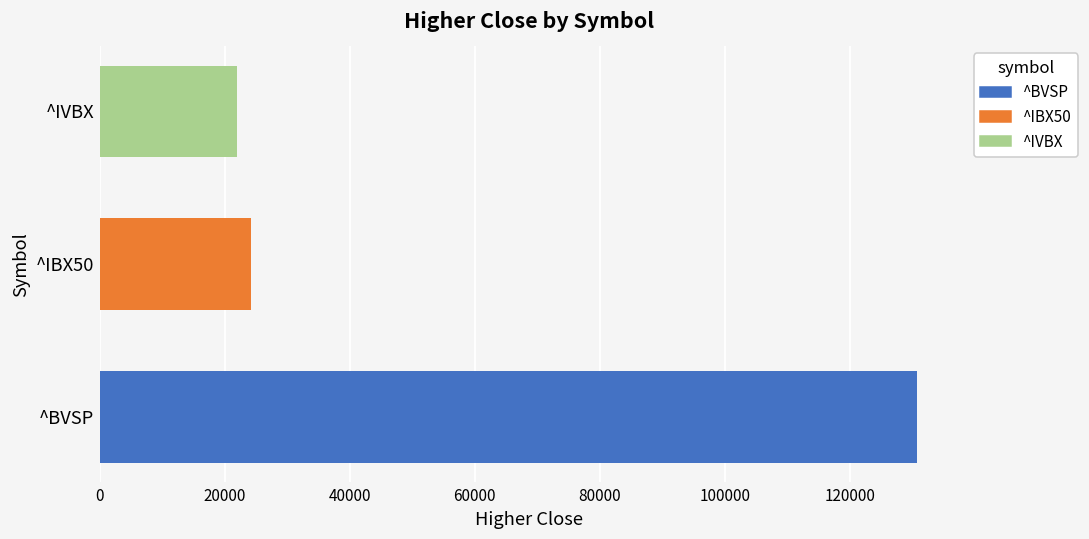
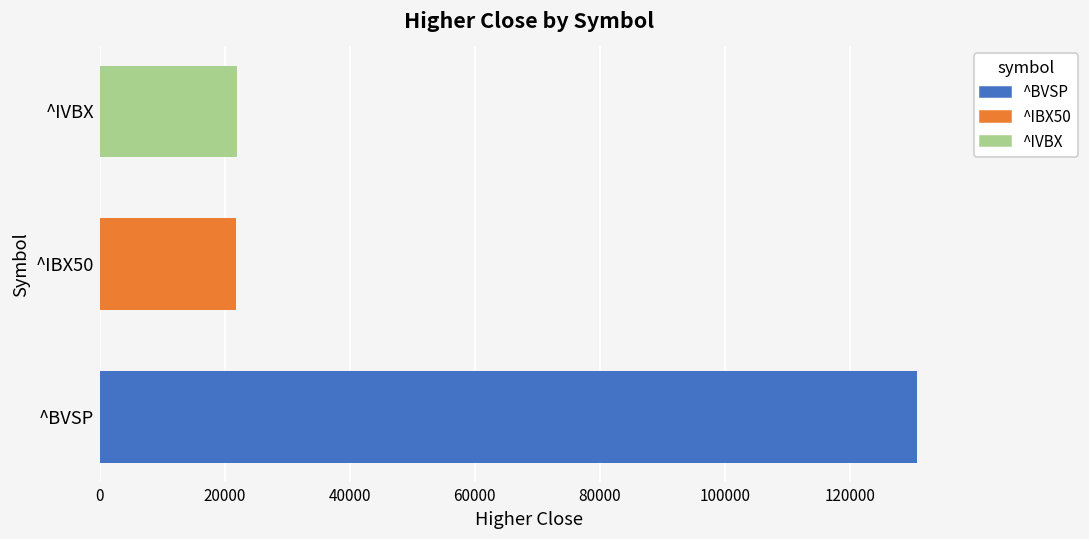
  {
    "^IVBX": 22000,
-   "^IBX50": 24000,
+   "^IBX50": 22000,
    "^BVSP": 131000
  }
